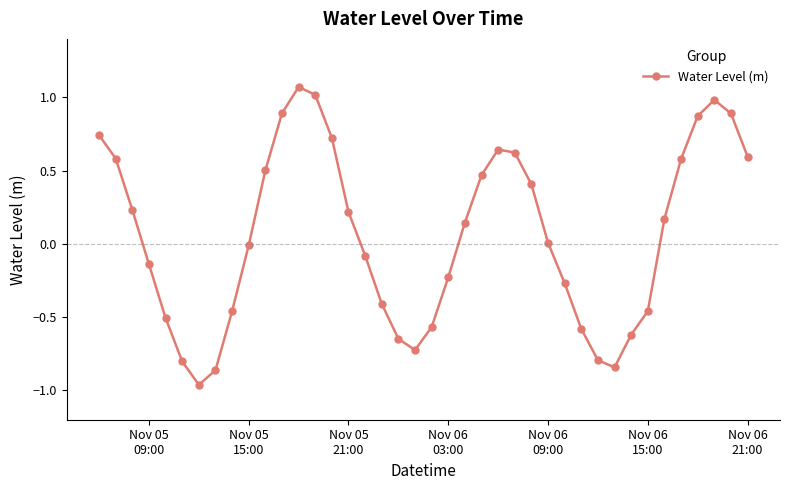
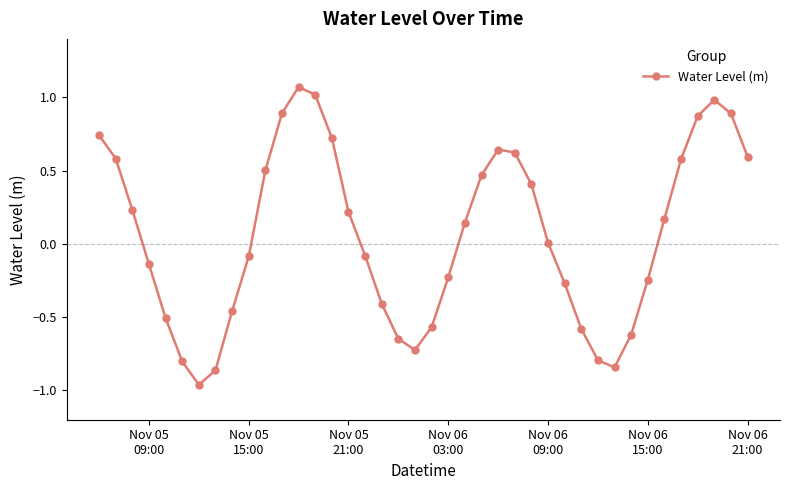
  {
    "Nov 05 09:00": -0.14,
-   "Nov 05 15:00": -0.01,
+   "Nov 05 15:00": -0.08,
    "Nov 05 21:00": 0.22,
    "Nov 06 03:00": -0.23,
    "Nov 06 09:00": 0.01,
-   "Nov 06 15:00": -0.46,
+   "Nov 06 15:00": -0.24,
    "Nov 06 21:00": 0.60
  }
